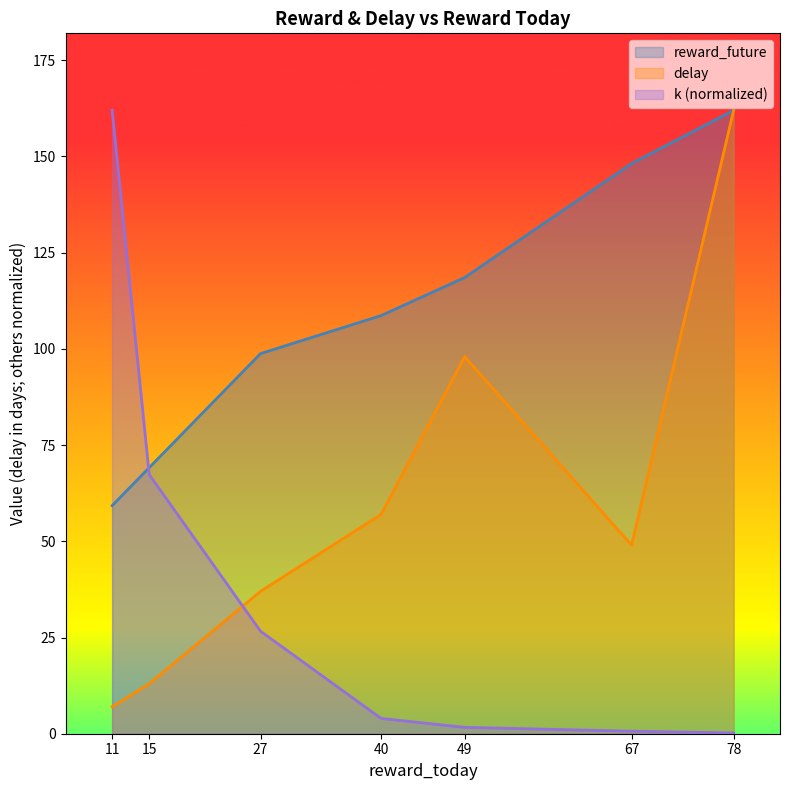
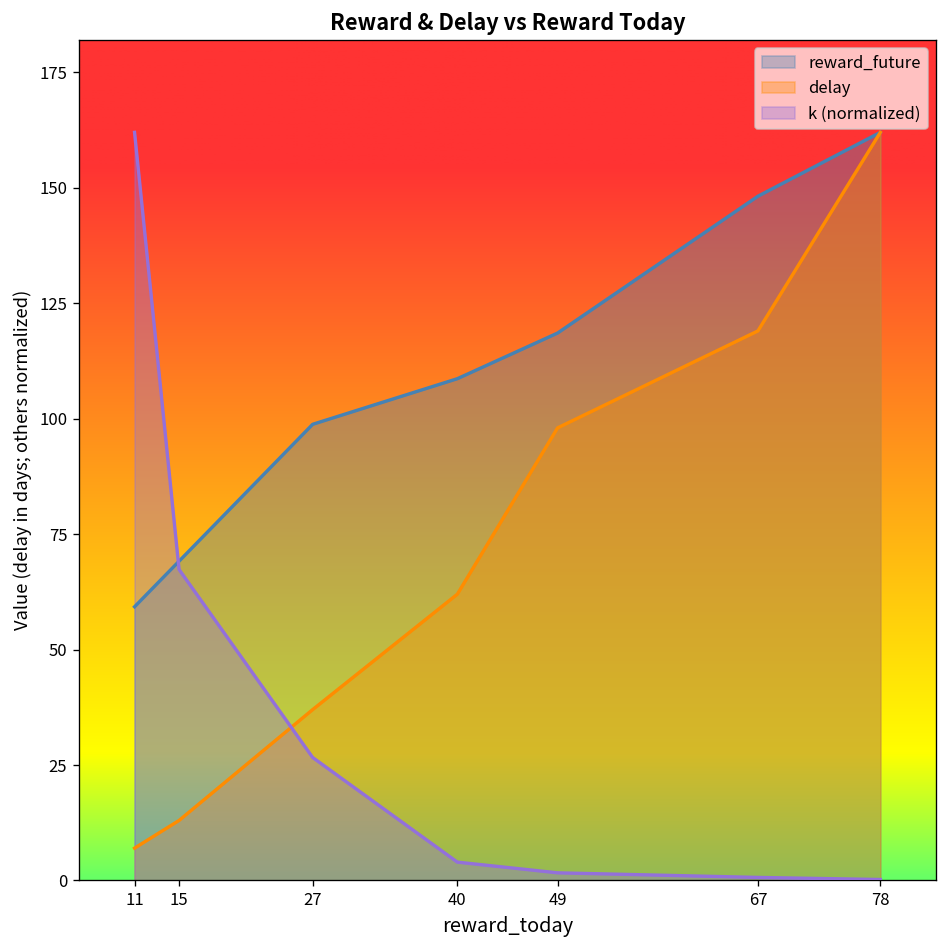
  {
    "delay": {
      "11": 7,
      "15": 13,
      "27": 37,
-     "40": 57,
+     "40": 62,
      "49": 98,
-     "67": 49
+     "67": 119
    }
  }
